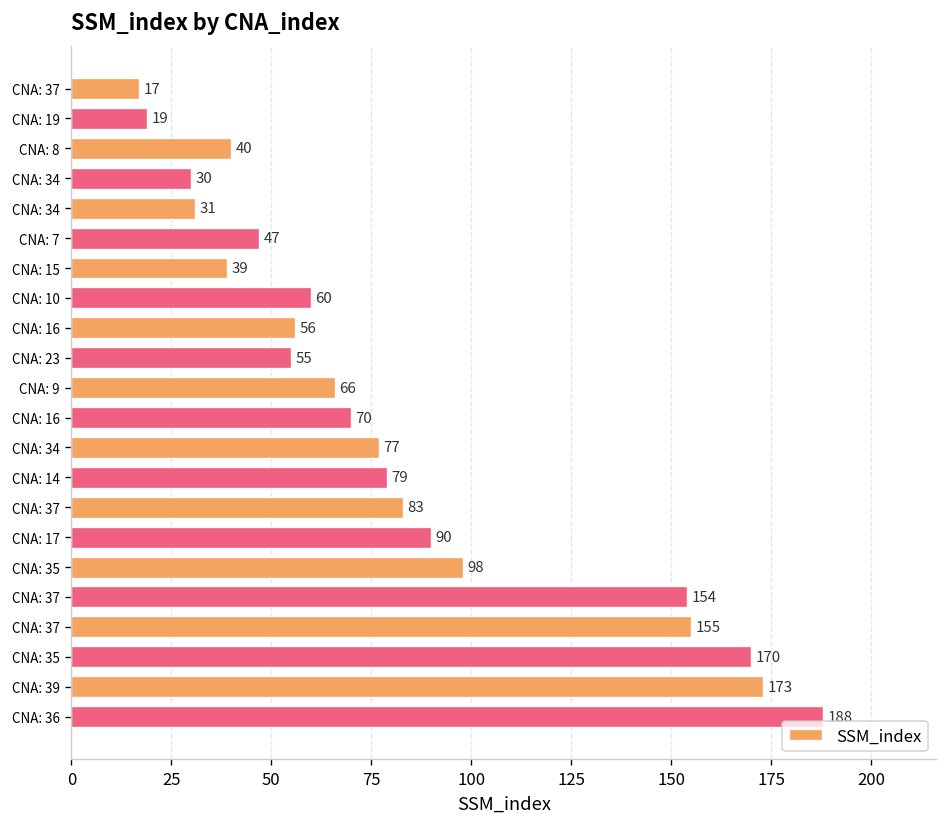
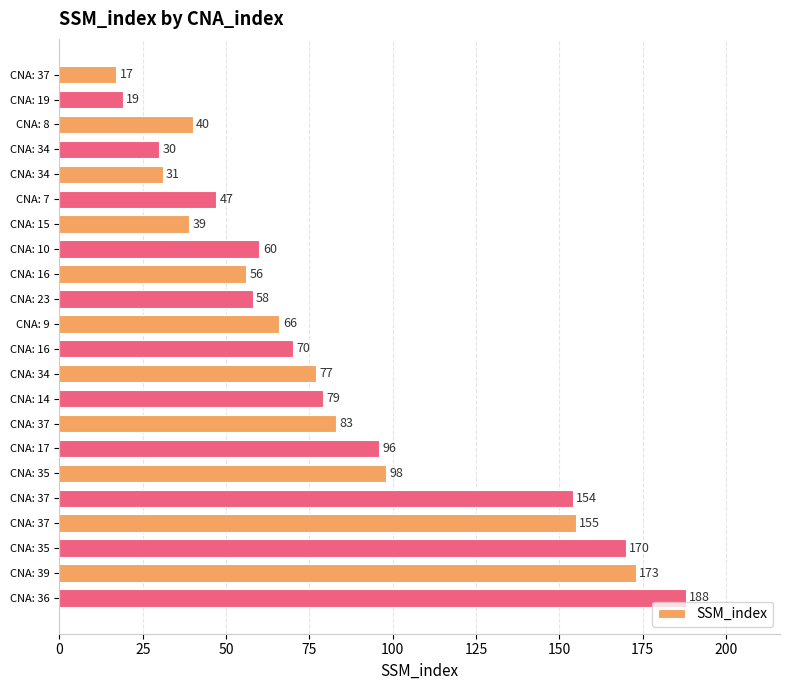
  {
    "CNA: 19": 19,
    "CNA: 8": 40,
    "CNA: 7": 47,
    "CNA: 15": 39,
    "CNA: 10": 60,
-   "CNA: 23": 55,
+   "CNA: 23": 58,
    "CNA: 9": 66,
    "CNA: 14": 79,
-   "CNA: 17": 90,
+   "CNA: 17": 96,
    "CNA: 39": 173
  }
